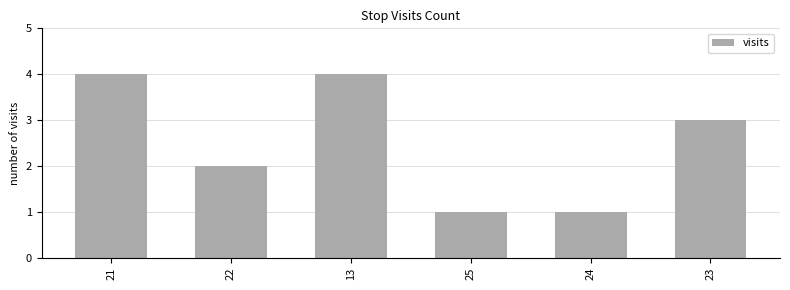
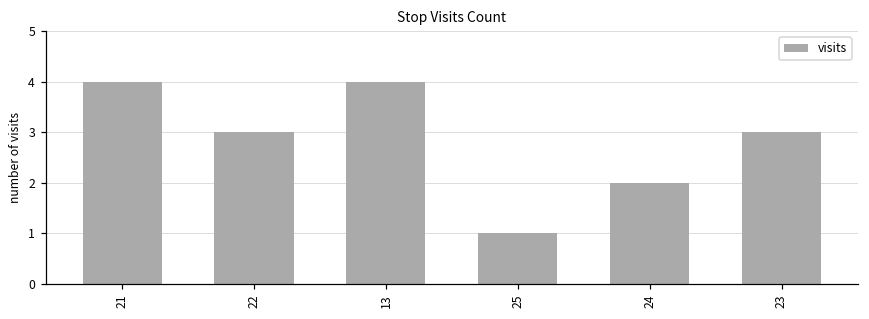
  {
    "21": 4,
-   "22": 2,
+   "22": 3,
    "13": 4,
    "25": 1,
-   "24": 1,
+   "24": 2,
    "23": 3
  }
